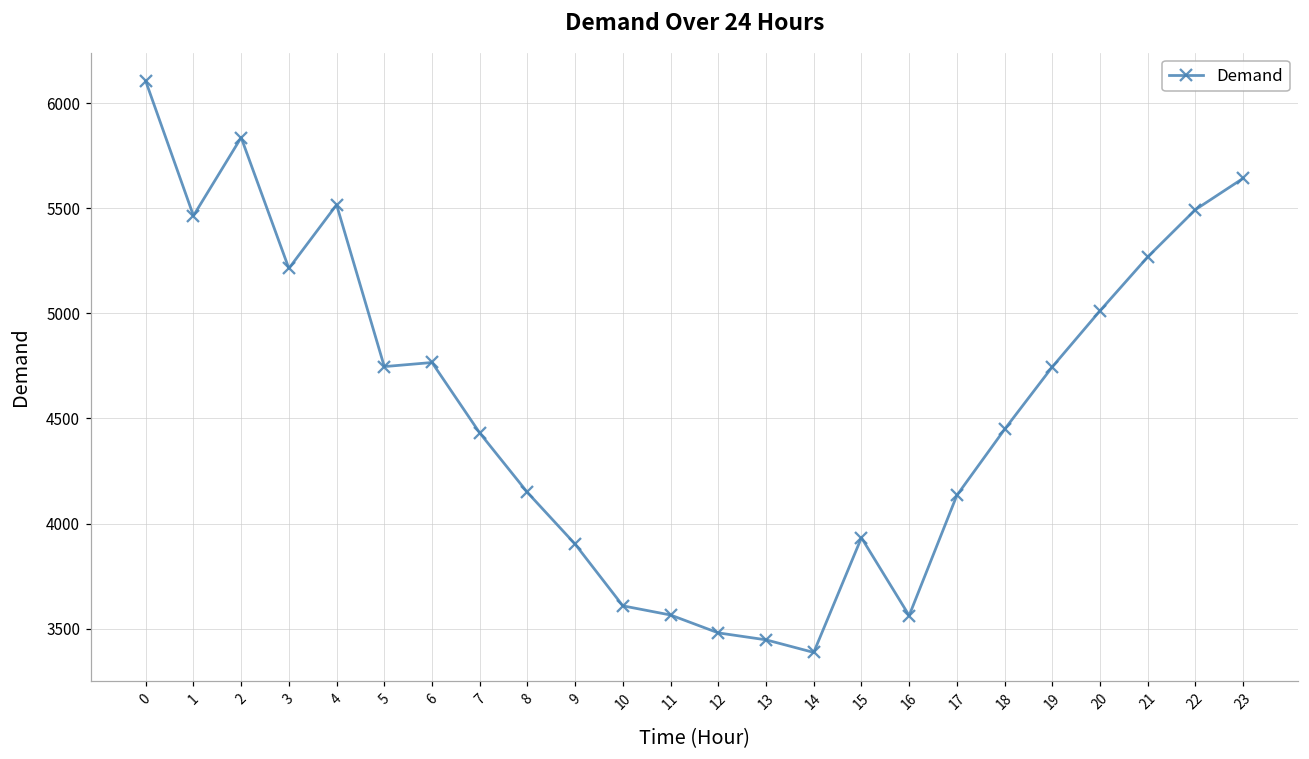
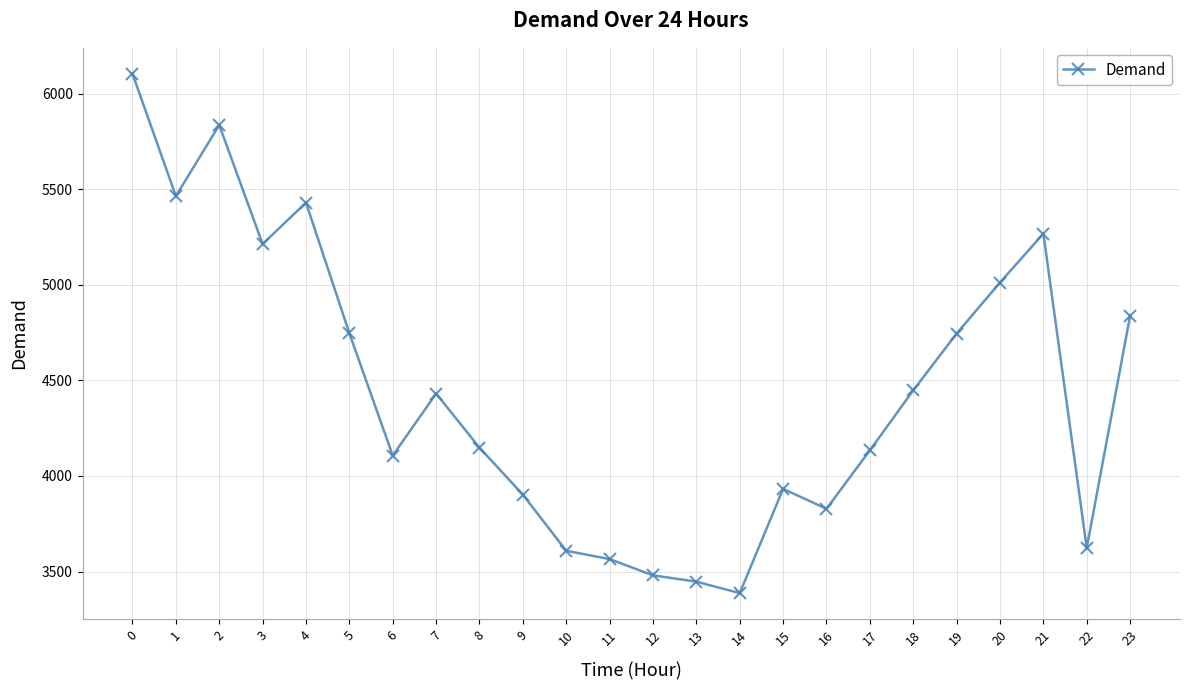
  {
    "0": 6100,
    "1": 5460,
    "2": 5840,
    "3": 5210,
-   "4": 5520,
+   "4": 5430,
    "5": 4750,
-   "6": 4770,
+   "6": 4110,
    "7": 4430,
    "8": 4150,
    "9": 3900,
    "10": 3610,
    "11": 3570,
    "12": 3480,
    "13": 3450,
    "14": 3390,
    "15": 3930,
-   "16": 3560,
+   "16": 3830,
    "17": 4130,
    "18": 4450,
    "19": 4750,
    "20": 5010,
    "21": 5270,
-   "22": 5490,
-   "23": 5640
+   "22": 3620,
+   "23": 4840
  }
